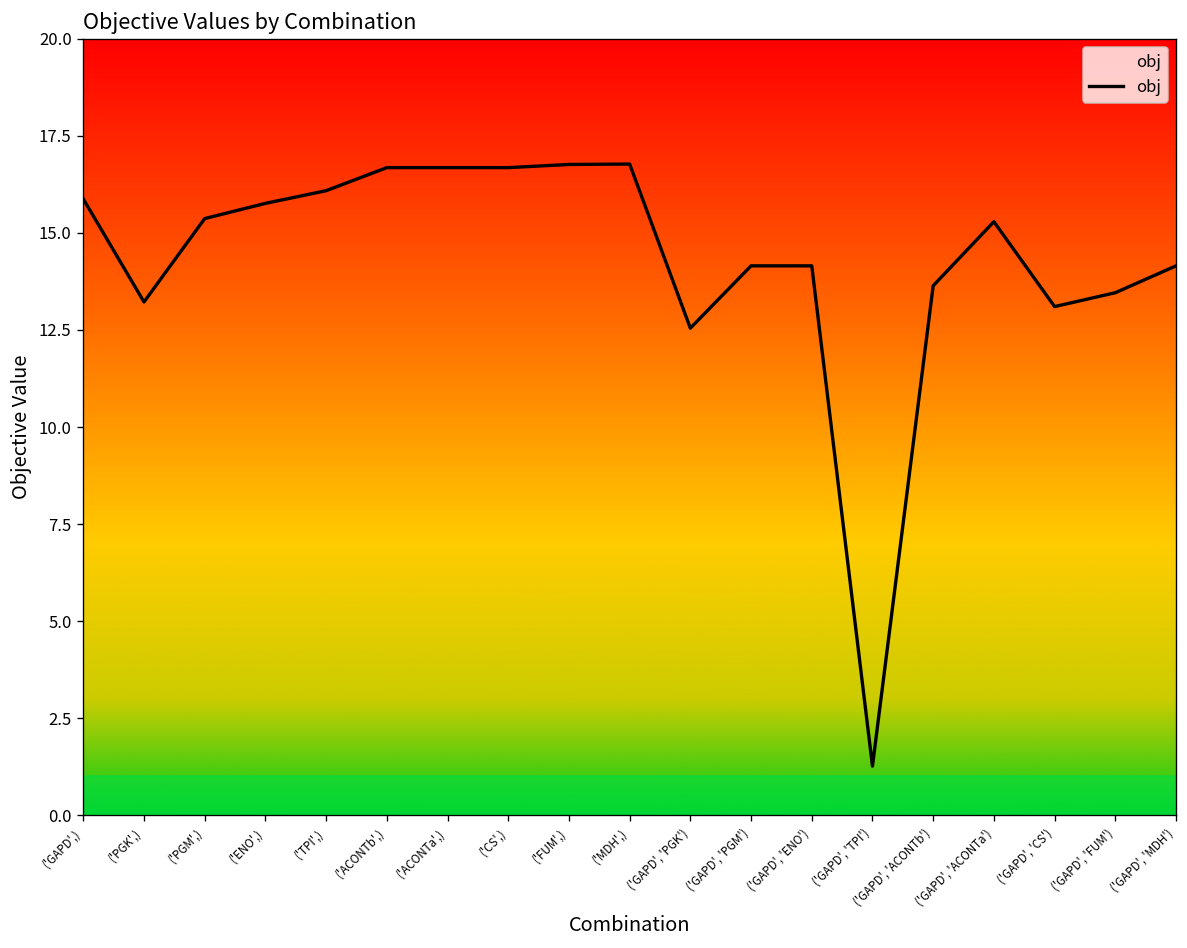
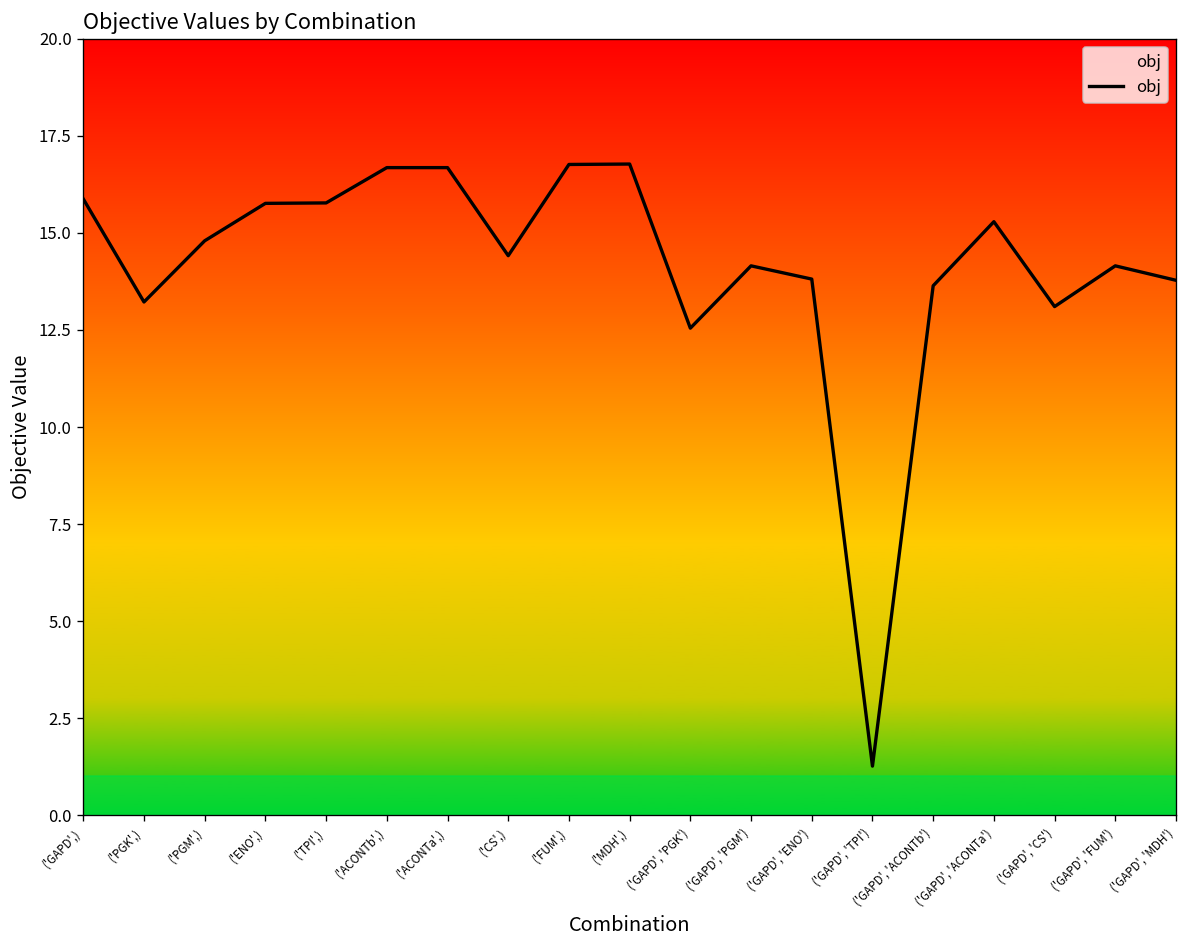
  {
    "('GAPD',)": 15.9,
    "('PGK',)": 13.2,
-   "('PGM',)": 15.4,
+   "('PGM',)": 14.8,
    "('ENO',)": 15.8,
-   "('TPI',)": 16.1,
+   "('TPI',)": 15.8,
    "('ACONTb',)": 16.7,
    "('ACONTa',)": 16.7,
-   "('CS',)": 16.7,
+   "('CS',)": 14.4,
    "('FUM',)": 16.8,
    "('MDH',)": 16.8,
    "('GAPD', 'PGK')": 12.5,
    "('GAPD', 'PGM')": 14.2,
-   "('GAPD', 'ENO')": 14.2,
+   "('GAPD', 'ENO')": 13.8,
    "('GAPD', 'TPI')": 1.3,
    "('GAPD', 'ACONTb')": 13.6,
    "('GAPD', 'ACONTa')": 15.3,
    "('GAPD', 'CS')": 13.1,
-   "('GAPD', 'FUM')": 13.5,
-   "('GAPD', 'MDH')": 14.2
+   "('GAPD', 'FUM')": 14.2,
+   "('GAPD', 'MDH')": 13.8
  }
